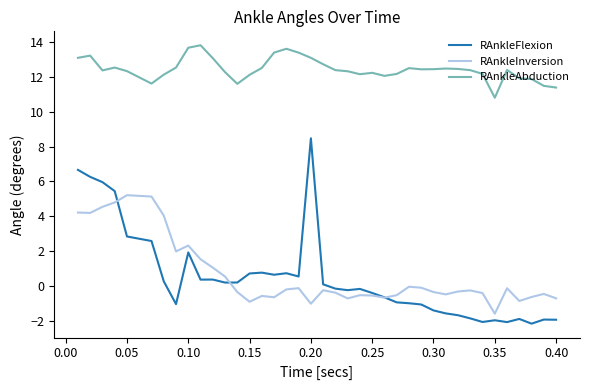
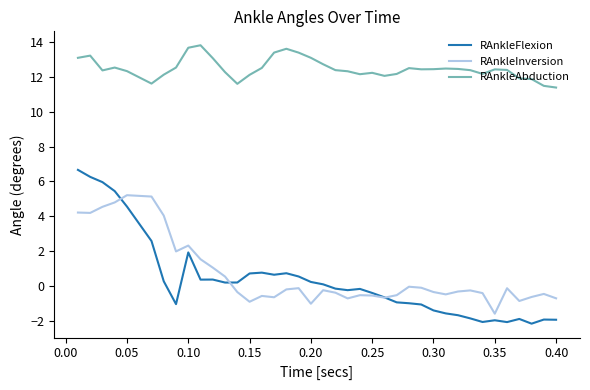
  {
    "RAnkleFlexion": {
-     "0.05": 2.8,
+     "0.05": 4.6,
      "0.10": 1.9,
      "0.15": 0.7,
-     "0.20": 8.5,
+     "0.20": 0.2,
      "0.30": -1.4,
      "0.35": -2.0,
      "0.40": -2.0
    },
    "RAnkleInversion": {
      "0.05": 5.2,
      "0.10": 2.3,
      "0.15": -0.9,
      "0.20": -1.0,
      "0.30": -0.4,
      "0.35": -1.6,
      "0.40": -0.7
    },
    "RAnkleAbduction": {
      "0.05": 12.3,
      "0.10": 13.7,
      "0.15": 12.1,
      "0.20": 13.1,
      "0.25": 12.2,
      "0.30": 12.4,
-     "0.35": 10.8,
+     "0.35": 12.4,
      "0.40": 11.4
    }
  }
